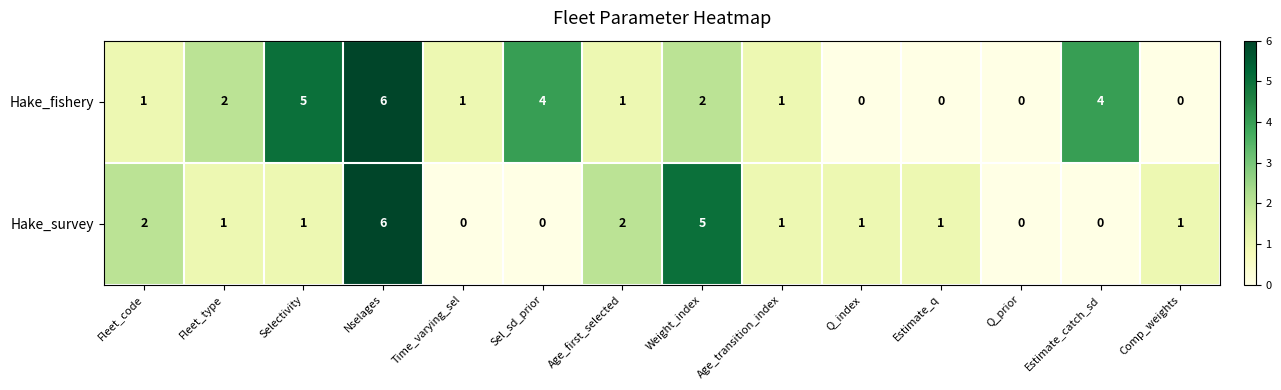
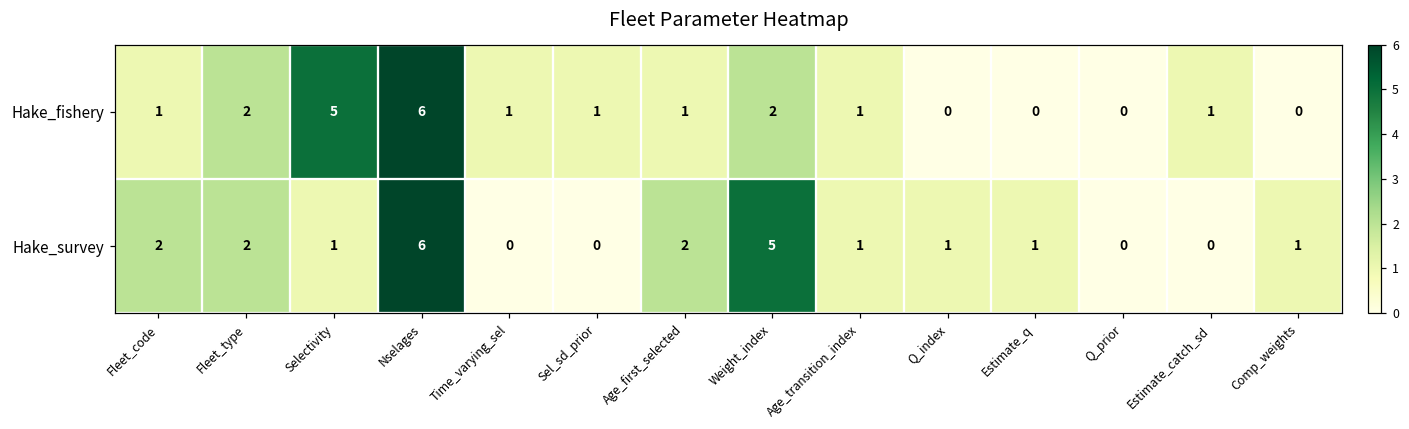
  {
    "Hake_fishery": {
      "Fleet_code": 1,
      "Fleet_type": 2,
      "Selectivity": 5,
      "Nselages": 6,
      "Time_varying_sel": 1,
-     "Sel_sd_prior": 4,
+     "Sel_sd_prior": 1,
      "Age_first_selected": 1,
      "Weight_index": 2,
      "Age_transition_index": 1,
      "Q_index": 0,
      "Estimate_q": 0,
      "Q_prior": 0,
-     "Estimate_catch_sd": 4,
+     "Estimate_catch_sd": 1,
      "Comp_weights": 0
    },
    "Hake_survey": {
      "Fleet_code": 2,
-     "Fleet_type": 1,
+     "Fleet_type": 2,
      "Selectivity": 1,
      "Nselages": 6,
      "Time_varying_sel": 0,
      "Sel_sd_prior": 0,
      "Age_first_selected": 2,
      "Weight_index": 5,
      "Age_transition_index": 1,
      "Q_index": 1,
      "Estimate_q": 1,
      "Q_prior": 0,
      "Estimate_catch_sd": 0,
      "Comp_weights": 1
    }
  }
